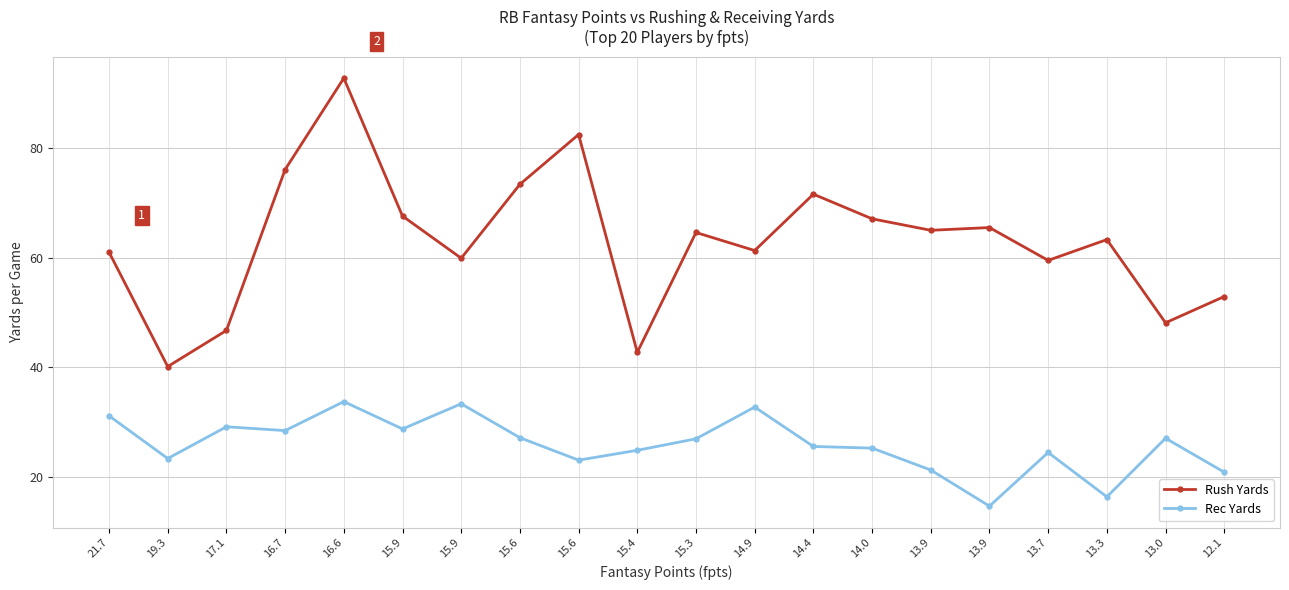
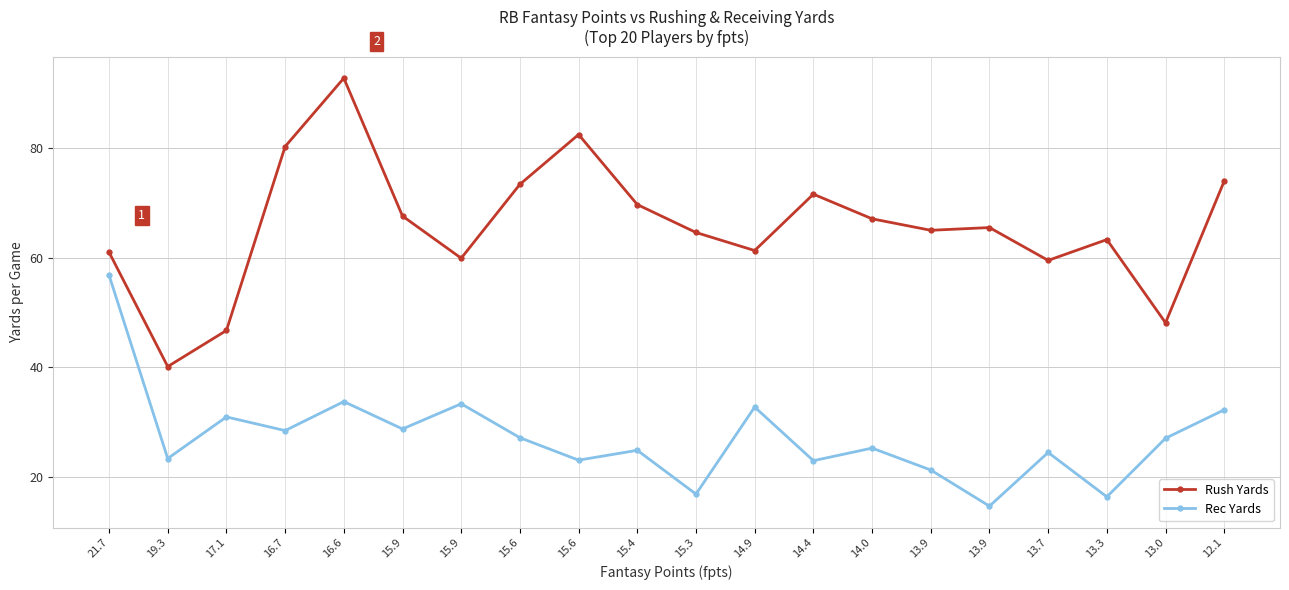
  {
    "Rush Yards": {
      "21.7": 61,
      "19.3": 40,
      "17.1": 47,
-     "16.7": 76,
+     "16.7": 80,
      "16.6": 93,
-     "15.4": 43,
+     "15.4": 70,
      "15.3": 65,
      "14.9": 61,
      "14.4": 72,
      "14.0": 67,
      "13.7": 60,
      "13.3": 63,
      "13.0": 48,
-     "12.1": 53
+     "12.1": 74
    },
    "Rec Yards": {
-     "21.7": 31,
+     "21.7": 57,
      "19.3": 23,
-     "17.1": 29,
+     "17.1": 31,
      "16.7": 28,
      "16.6": 34,
      "15.4": 25,
-     "15.3": 27,
+     "15.3": 17,
      "14.9": 33,
-     "14.4": 26,
+     "14.4": 23,
      "14.0": 25,
      "13.7": 24,
      "13.3": 16,
      "13.0": 27,
-     "12.1": 21
+     "12.1": 32
    }
  }
